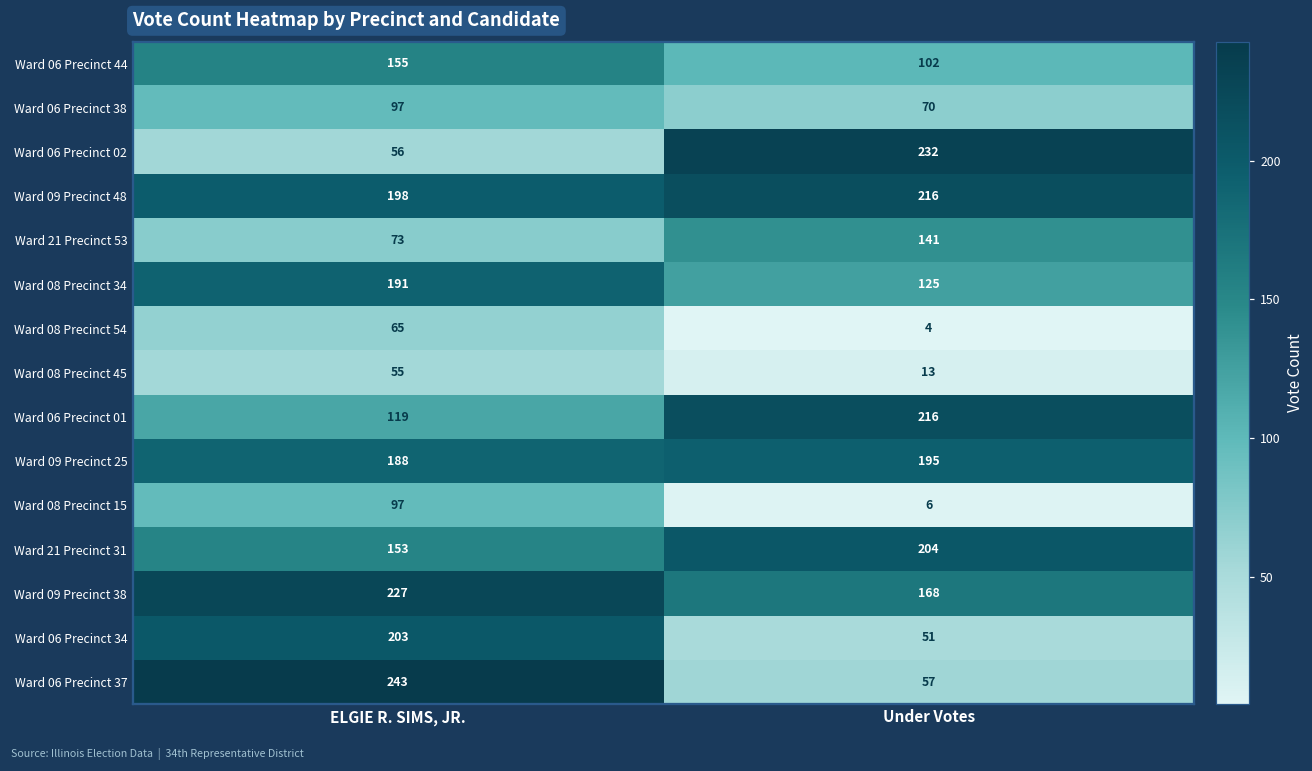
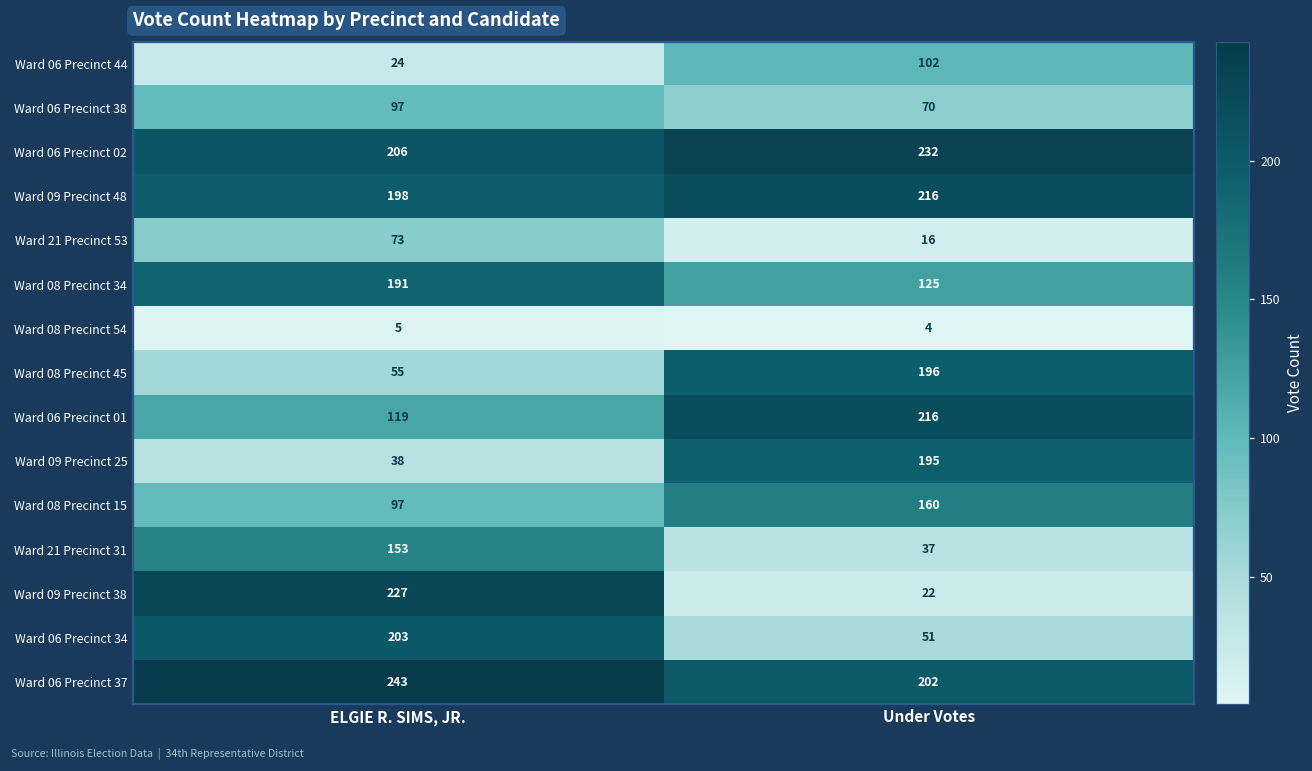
  {
    "Ward 06 Precinct 44": {
-     "ELGIE R. SIMS, JR.": 155,
+     "ELGIE R. SIMS, JR.": 24,
      "Under Votes": 102
    },
    "Ward 06 Precinct 38": {
      "ELGIE R. SIMS, JR.": 97,
      "Under Votes": 70
    },
    "Ward 06 Precinct 02": {
-     "ELGIE R. SIMS, JR.": 56,
+     "ELGIE R. SIMS, JR.": 206,
      "Under Votes": 232
    },
    "Ward 09 Precinct 48": {
      "ELGIE R. SIMS, JR.": 198,
      "Under Votes": 216
    },
    "Ward 21 Precinct 53": {
      "ELGIE R. SIMS, JR.": 73,
-     "Under Votes": 141
+     "Under Votes": 16
    },
    "Ward 08 Precinct 34": {
      "ELGIE R. SIMS, JR.": 191,
      "Under Votes": 125
    },
    "Ward 08 Precinct 54": {
-     "ELGIE R. SIMS, JR.": 65,
+     "ELGIE R. SIMS, JR.": 5,
      "Under Votes": 4
    },
    "Ward 08 Precinct 45": {
      "ELGIE R. SIMS, JR.": 55,
-     "Under Votes": 13
+     "Under Votes": 196
    },
    "Ward 06 Precinct 01": {
      "ELGIE R. SIMS, JR.": 119,
      "Under Votes": 216
    },
    "Ward 09 Precinct 25": {
-     "ELGIE R. SIMS, JR.": 188,
+     "ELGIE R. SIMS, JR.": 38,
      "Under Votes": 195
    },
    "Ward 08 Precinct 15": {
      "ELGIE R. SIMS, JR.": 97,
-     "Under Votes": 6
+     "Under Votes": 160
    },
    "Ward 21 Precinct 31": {
      "ELGIE R. SIMS, JR.": 153,
-     "Under Votes": 204
+     "Under Votes": 37
    },
    "Ward 09 Precinct 38": {
      "ELGIE R. SIMS, JR.": 227,
-     "Under Votes": 168
+     "Under Votes": 22
    },
    "Ward 06 Precinct 34": {
      "ELGIE R. SIMS, JR.": 203,
      "Under Votes": 51
    },
    "Ward 06 Precinct 37": {
      "ELGIE R. SIMS, JR.": 243,
-     "Under Votes": 57
+     "Under Votes": 202
    }
  }
